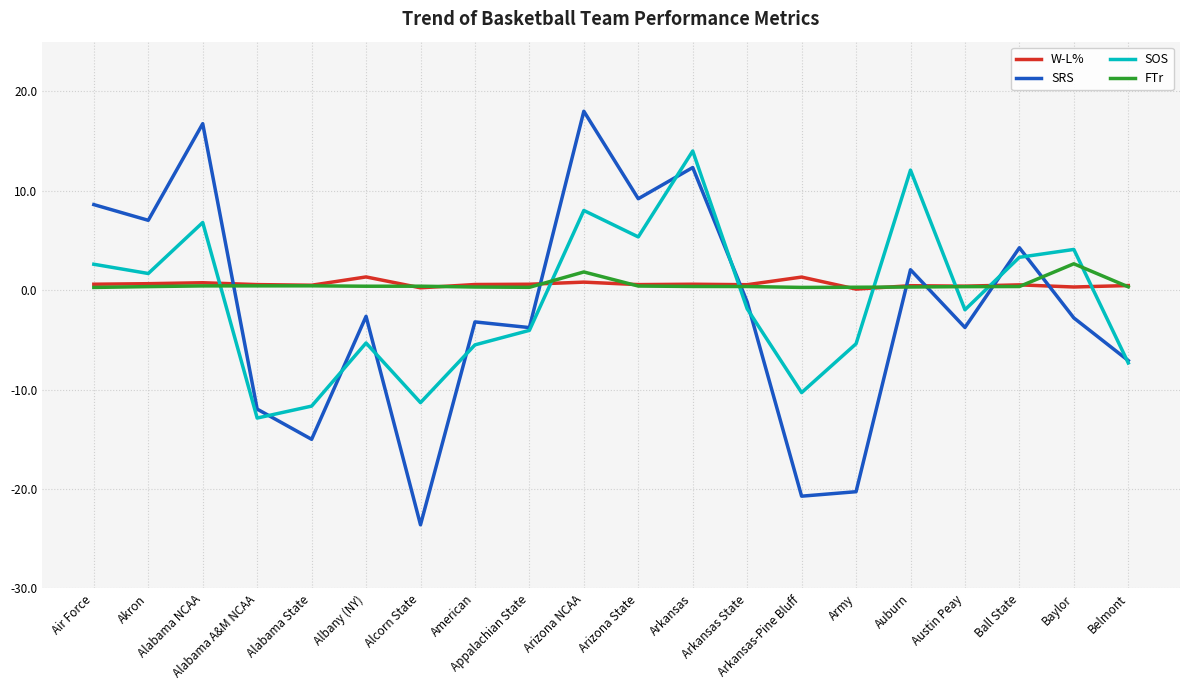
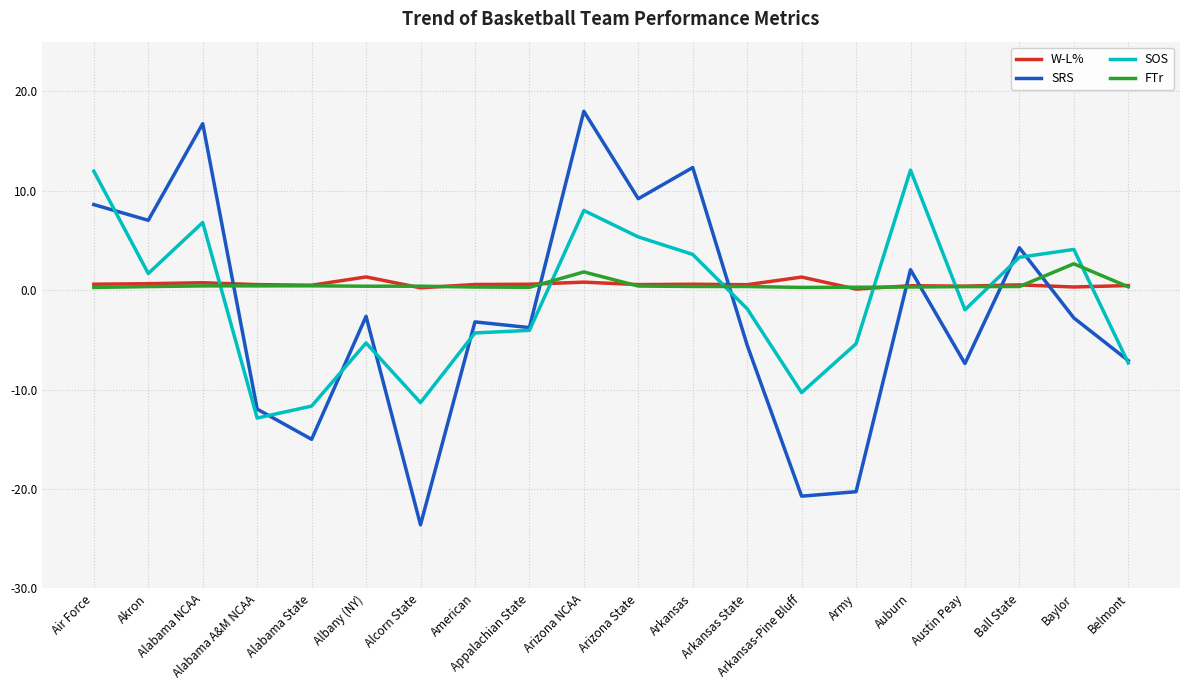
  {
    "W-L%": {
      "Air Force": 1,
      "Akron": 1,
      "Alabama NCAA": 1,
      "Albany (NY)": 1,
      "Appalachian State": 1,
      "Arizona NCAA": 1,
      "Arkansas-Pine Bluff": 1,
      "Baylor": 0
    },
    "SRS": {
      "Air Force": 9,
      "Akron": 7,
      "Alabama NCAA": 17,
      "Alabama A&M NCAA": -12,
      "Alabama State": -15,
      "Albany (NY)": -3,
      "Alcorn State": -24,
      "American": -3,
      "Appalachian State": -4,
      "Arizona NCAA": 18,
      "Arizona State": 9,
      "Arkansas": 12,
-     "Arkansas State": -1,
+     "Arkansas State": -6,
      "Arkansas-Pine Bluff": -21,
      "Army": -20,
      "Auburn": 2,
-     "Austin Peay": -4,
+     "Austin Peay": -7,
      "Ball State": 4,
      "Baylor": -3
    },
    "SOS": {
-     "Air Force": 3,
+     "Air Force": 12,
      "Akron": 2,
      "Alabama NCAA": 7,
      "Alabama A&M NCAA": -13,
      "Alabama State": -12,
      "Albany (NY)": -5,
      "Alcorn State": -11,
-     "American": -6,
+     "American": -4,
      "Appalachian State": -4,
      "Arizona NCAA": 8,
      "Arizona State": 5,
-     "Arkansas": 14,
+     "Arkansas": 4,
      "Arkansas State": -2,
      "Arkansas-Pine Bluff": -10,
      "Army": -5,
      "Auburn": 12,
      "Austin Peay": -2,
      "Ball State": 3,
      "Baylor": 4
    },
    "FTr": {
      "Air Force": 0,
      "Akron": 0,
      "Alabama NCAA": 0,
      "Albany (NY)": 0,
      "Appalachian State": 0,
      "Arizona NCAA": 2,
      "Arkansas-Pine Bluff": 0,
      "Baylor": 3
    }
  }
